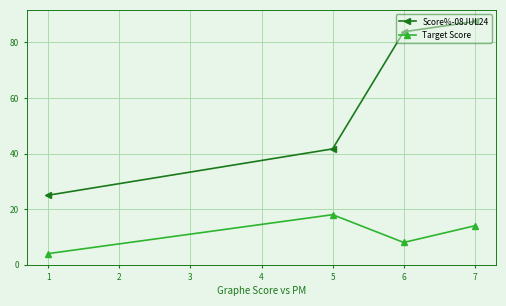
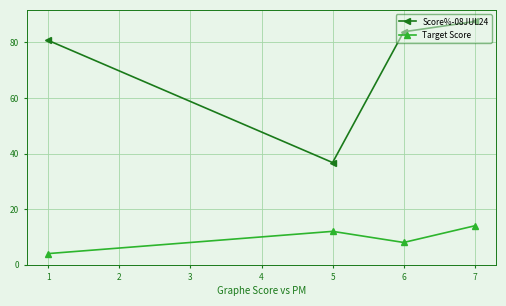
  {
    "Score%-08JUL24": {
-     "1": 25,
-     "5": 42
+     "1": 81,
+     "5": 37
    },
    "Target Score": {
      "1": 4,
-     "5": 18,
+     "5": 12,
      "6": 8,
      "7": 14
    }
  }
